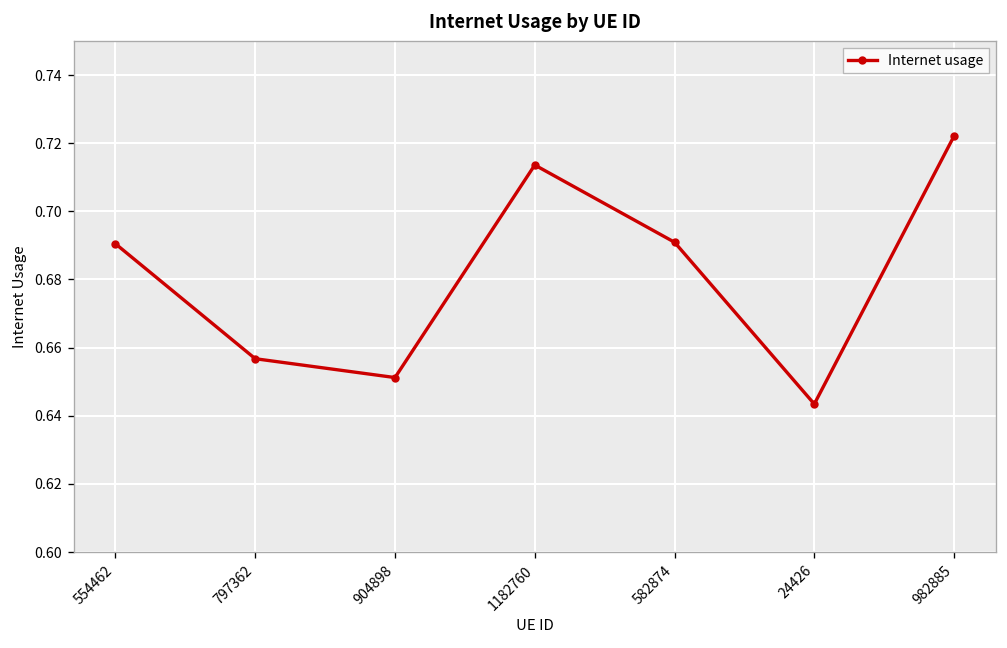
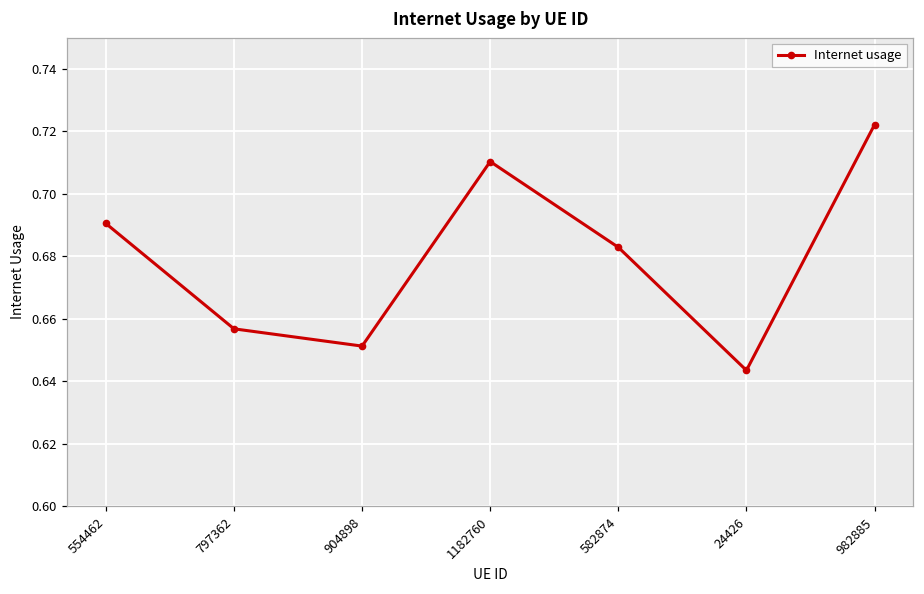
  {
    "554462": 0.690,
    "797362": 0.657,
    "904898": 0.651,
-   "1182760": 0.714,
-   "582874": 0.691,
+   "1182760": 0.710,
+   "582874": 0.683,
    "24426": 0.643,
    "982885": 0.722
  }
